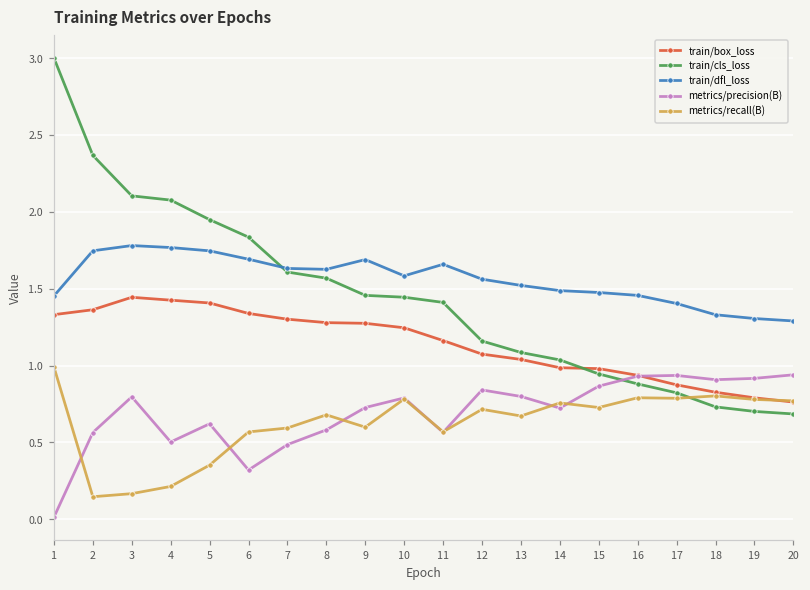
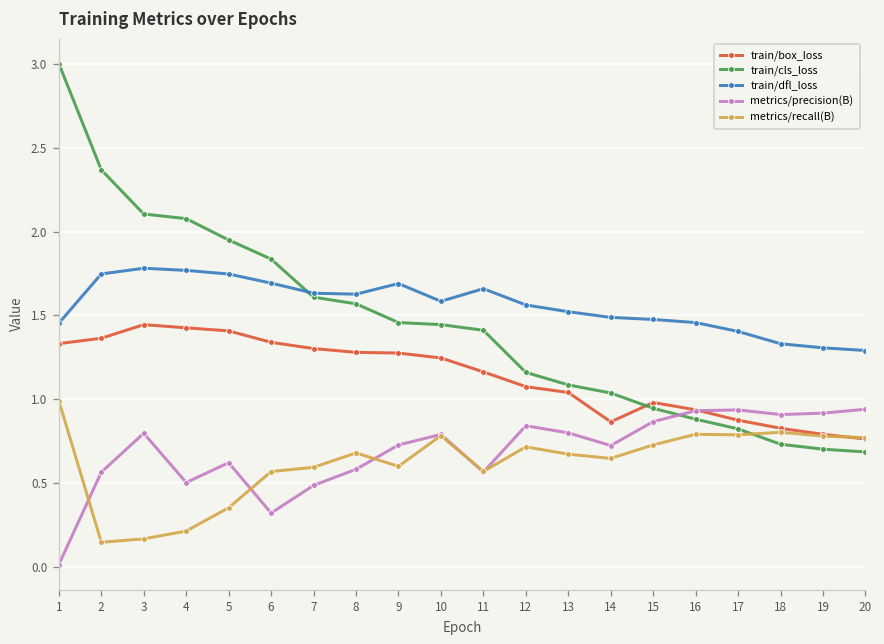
  {
    "train/box_loss": {
      "1": 1.33,
      "2": 1.36,
      "3": 1.44,
      "4": 1.43,
      "5": 1.41,
      "6": 1.34,
      "7": 1.30,
      "8": 1.28,
      "9": 1.28,
      "10": 1.25,
      "11": 1.16,
      "12": 1.07,
      "13": 1.04,
-     "14": 0.99,
+     "14": 0.86,
      "15": 0.98,
      "17": 0.87,
      "18": 0.83
    },
    "train/cls_loss": {
      "1": 3.00,
      "2": 2.37,
      "3": 2.10,
      "4": 2.08,
      "5": 1.95,
      "6": 1.84,
      "7": 1.61,
      "8": 1.57,
      "9": 1.46,
      "10": 1.44,
      "11": 1.41,
      "12": 1.16,
      "13": 1.09,
      "14": 1.04,
      "15": 0.95,
      "16": 0.88,
      "17": 0.82,
      "18": 0.73,
      "19": 0.70,
      "20": 0.69
    },
    "train/dfl_loss": {
      "1": 1.45,
      "2": 1.75,
      "3": 1.78,
      "4": 1.77,
      "5": 1.75,
      "6": 1.69,
      "7": 1.63,
      "8": 1.63,
      "9": 1.69,
      "10": 1.58,
      "11": 1.66,
      "12": 1.56,
      "13": 1.52,
      "14": 1.49,
      "15": 1.48,
      "16": 1.46,
      "17": 1.40,
      "18": 1.33,
      "19": 1.31,
      "20": 1.29
    },
    "metrics/precision(B)": {
      "1": 0.01,
      "2": 0.56,
      "3": 0.80,
      "4": 0.50,
      "5": 0.62,
      "6": 0.32,
      "7": 0.49,
      "8": 0.58,
      "9": 0.73,
      "12": 0.84,
      "13": 0.80,
      "14": 0.72,
      "15": 0.87,
      "17": 0.94,
      "18": 0.91,
      "19": 0.92,
      "20": 0.94
    },
    "metrics/recall(B)": {
      "1": 0.99,
      "2": 0.15,
      "3": 0.17,
      "4": 0.21,
      "5": 0.35,
      "6": 0.57,
      "7": 0.59,
      "8": 0.68,
      "9": 0.60,
      "12": 0.72,
      "13": 0.67,
-     "14": 0.76,
+     "14": 0.65,
      "15": 0.73,
      "16": 0.79,
      "17": 0.79,
      "18": 0.80
    }
  }
